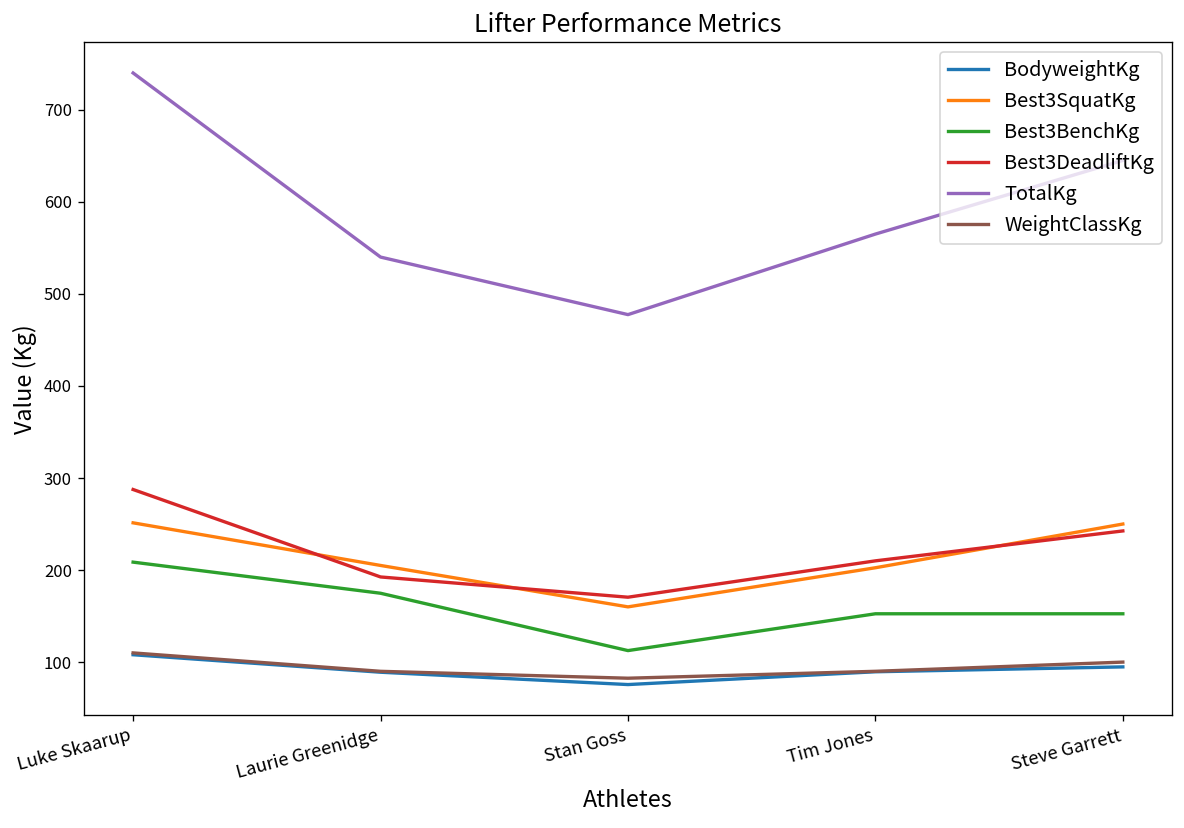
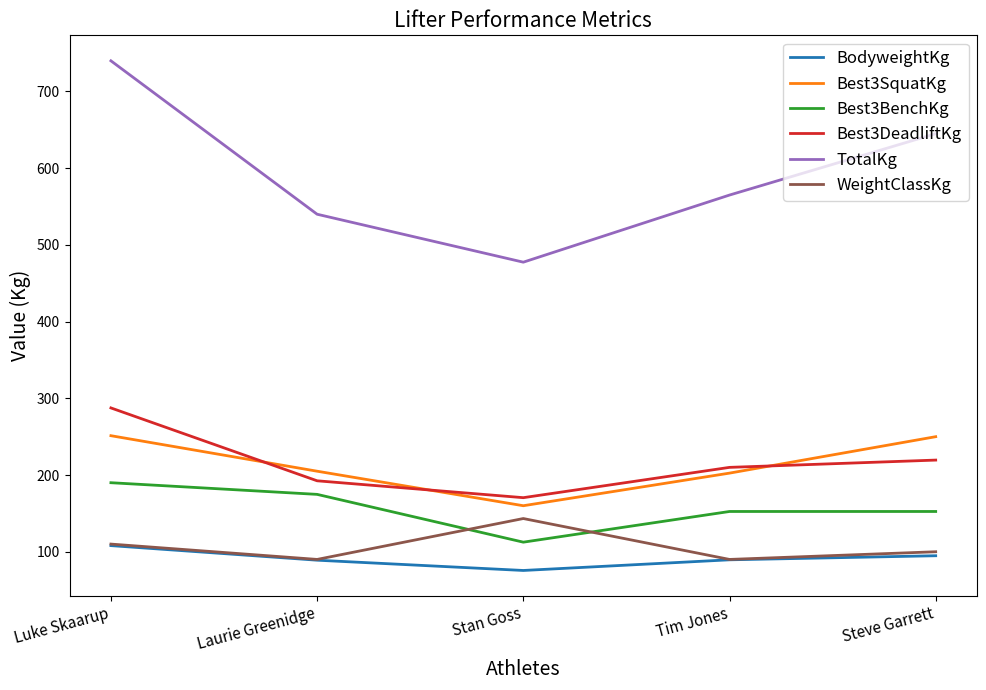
  {
    "BodyweightKg": {
      "Stan Goss": 80,
      "Steve Garrett": 90
    },
    "Best3SquatKg": {
      "Luke Skaarup": 250,
      "Laurie Greenidge": 210,
      "Stan Goss": 160,
      "Tim Jones": 200,
      "Steve Garrett": 250
    },
    "Best3BenchKg": {
-     "Luke Skaarup": 210,
+     "Luke Skaarup": 190,
      "Laurie Greenidge": 170,
      "Stan Goss": 110,
      "Tim Jones": 150,
      "Steve Garrett": 150
    },
    "Best3DeadliftKg": {
      "Luke Skaarup": 290,
      "Laurie Greenidge": 190,
      "Stan Goss": 170,
      "Tim Jones": 210,
-     "Steve Garrett": 240
+     "Steve Garrett": 220
    },
    "TotalKg": {
      "Luke Skaarup": 740,
      "Laurie Greenidge": 540,
      "Stan Goss": 480,
      "Tim Jones": 570
    },
    "WeightClassKg": {
-     "Stan Goss": 80,
+     "Stan Goss": 140,
      "Steve Garrett": 100
    }
  }
